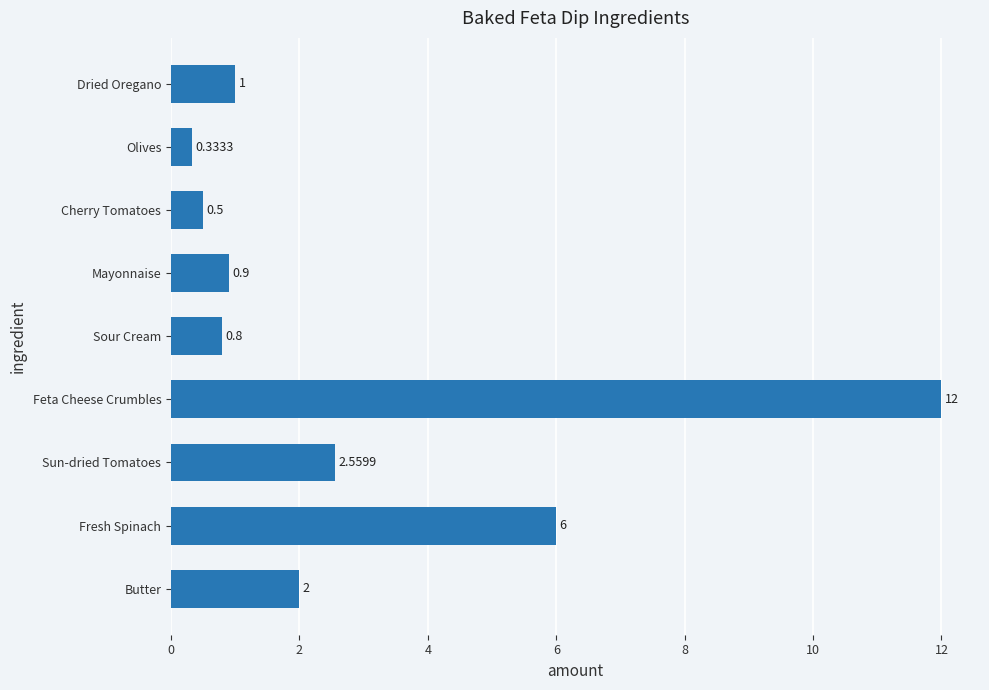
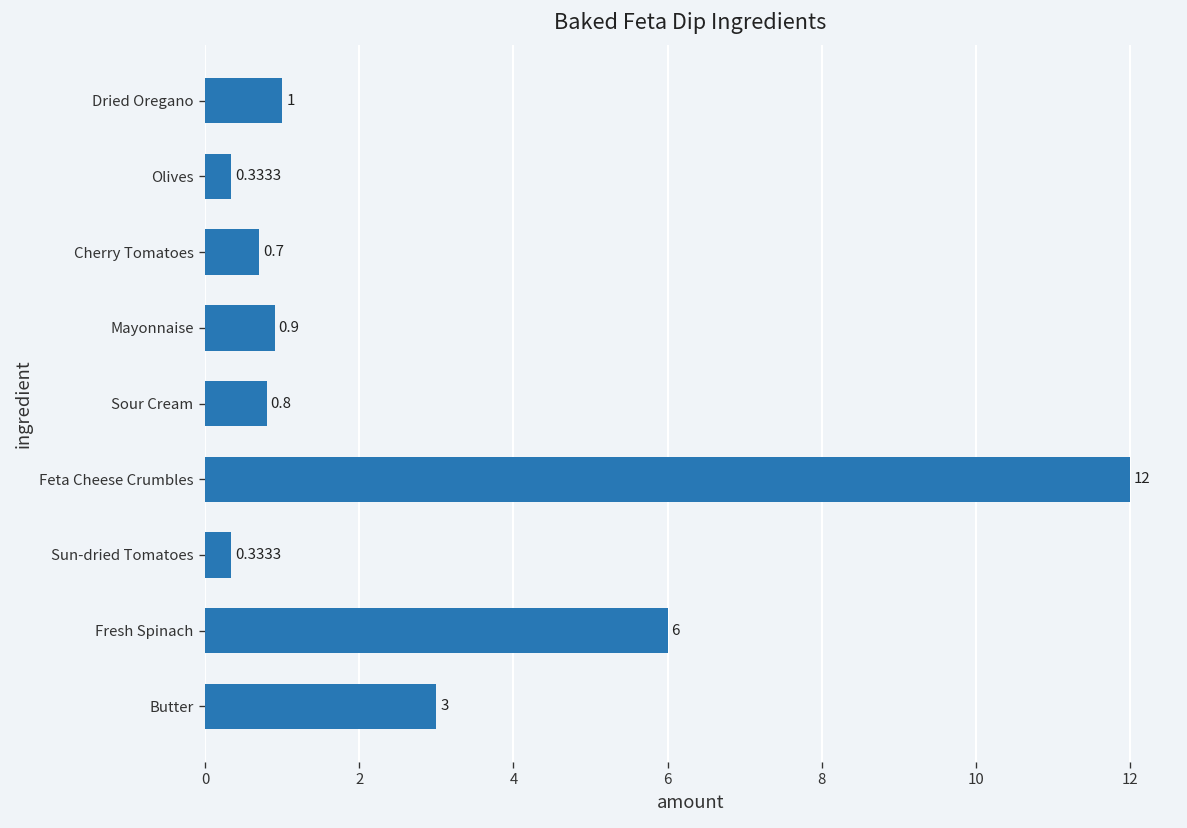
  {
    "Dried Oregano": 1,
    "Olives": 0.3333,
-   "Cherry Tomatoes": 0.5,
+   "Cherry Tomatoes": 0.7,
    "Mayonnaise": 0.9,
    "Sour Cream": 0.8,
    "Feta Cheese Crumbles": 12,
-   "Sun-dried Tomatoes": 2.5599,
+   "Sun-dried Tomatoes": 0.3333,
    "Fresh Spinach": 6,
-   "Butter": 2
+   "Butter": 3
  }
